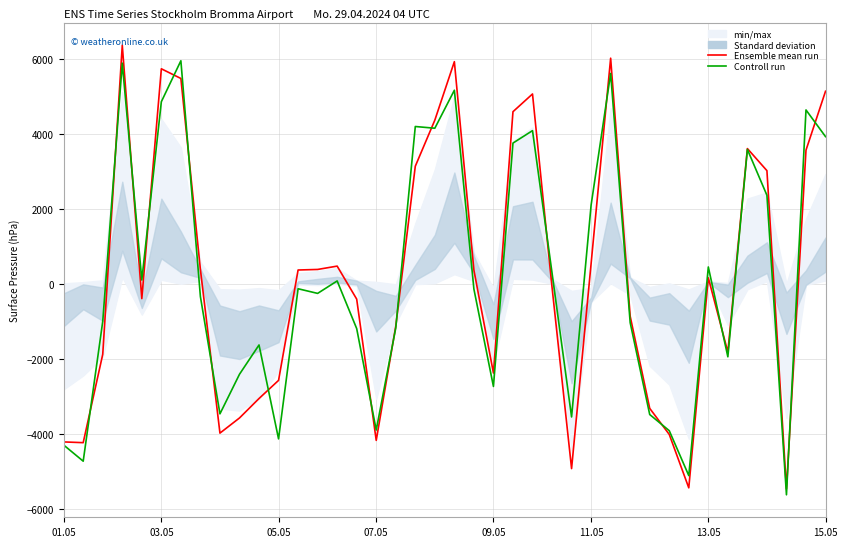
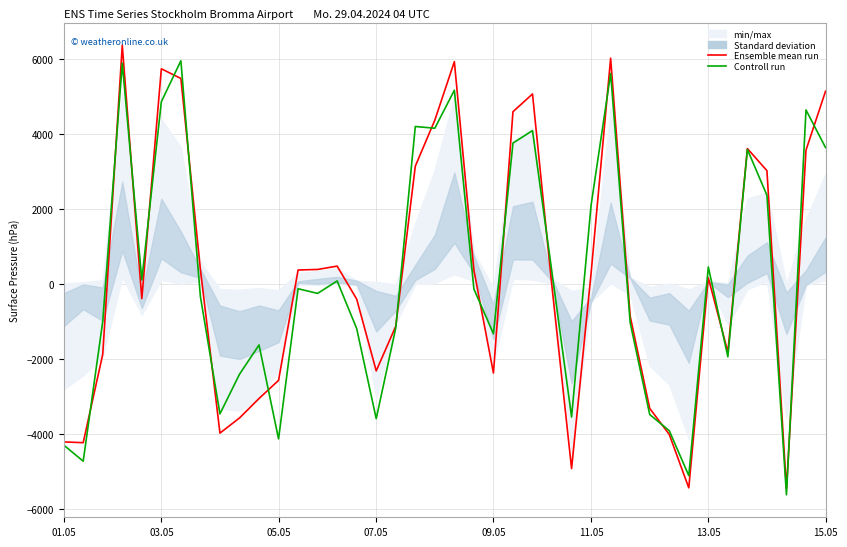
  {
    "Ensemble mean run": {
      "01.05": -4200,
      "03.05": 5700,
      "05.05": -2600,
-     "07.05": -4200,
+     "07.05": -2300,
      "09.05": -2400,
-     "11.05": 500,
+     "11.05": 300,
      "13.05": 200,
      "15.05": 5100
    },
    "Controll run": {
      "01.05": -4300,
      "03.05": 4900,
      "05.05": -4100,
-     "07.05": -3900,
-     "09.05": -2700,
+     "07.05": -3600,
+     "09.05": -1300,
      "11.05": 2100,
      "13.05": 500,
-     "15.05": 3900
+     "15.05": 3600
    }
  }
